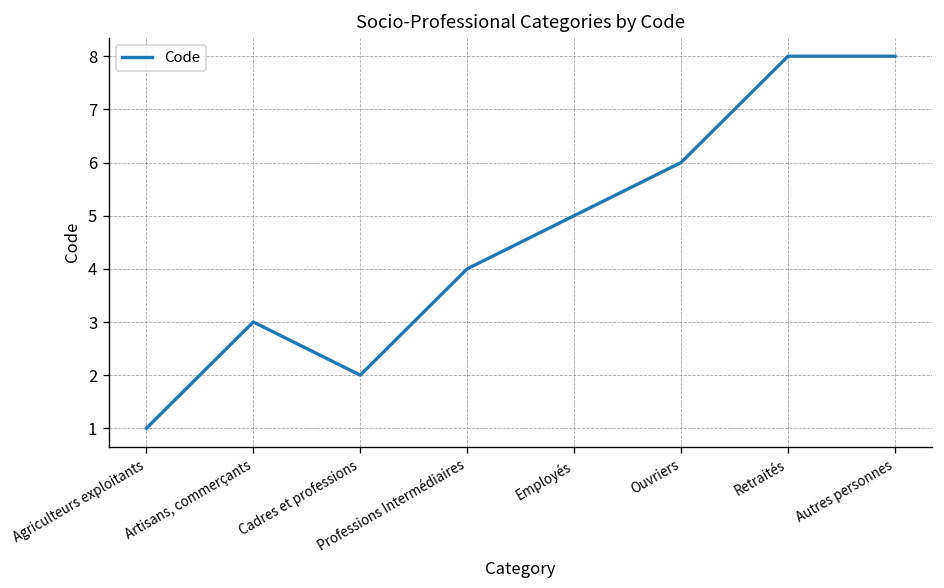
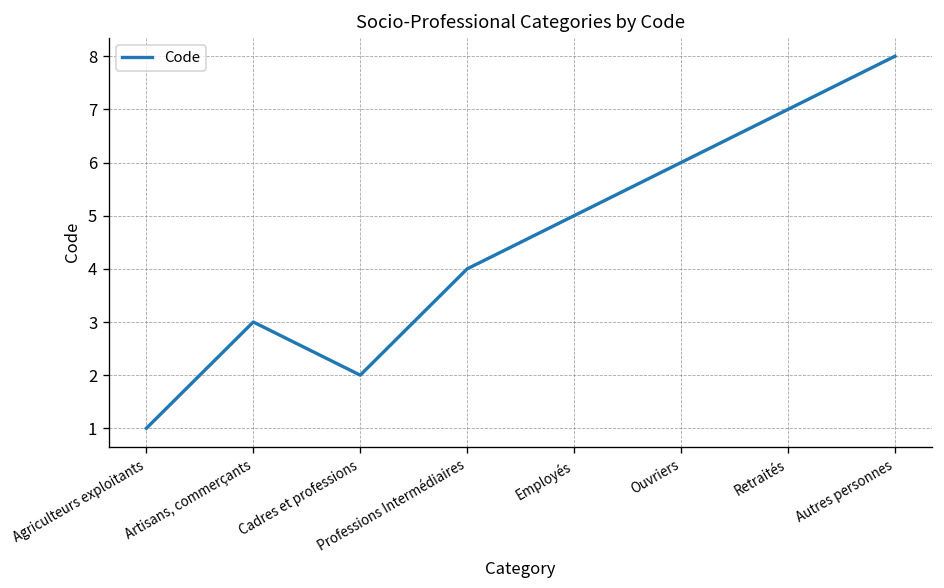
  {
    "Agriculteurs exploitants": 1,
    "Artisans, commerçants": 3,
    "Cadres et professions": 2,
    "Professions Intermédiaires": 4,
    "Employés": 5,
    "Ouvriers": 6,
-   "Retraités": 8,
+   "Retraités": 7,
    "Autres personnes": 8
  }
